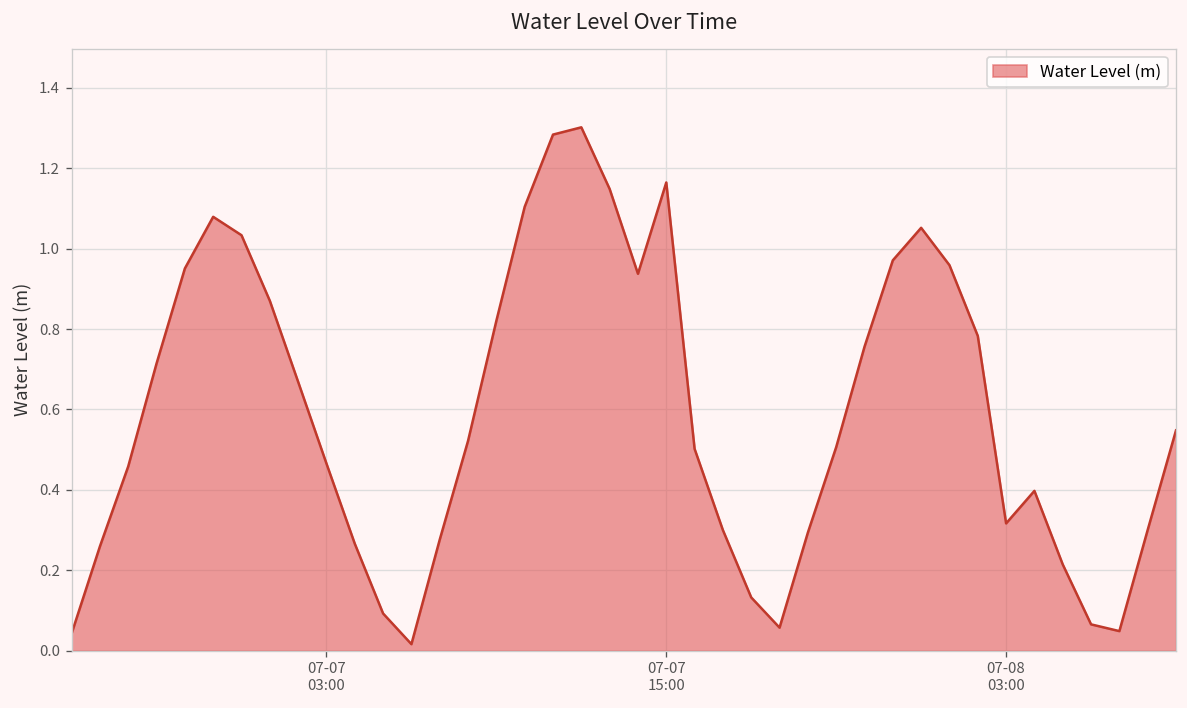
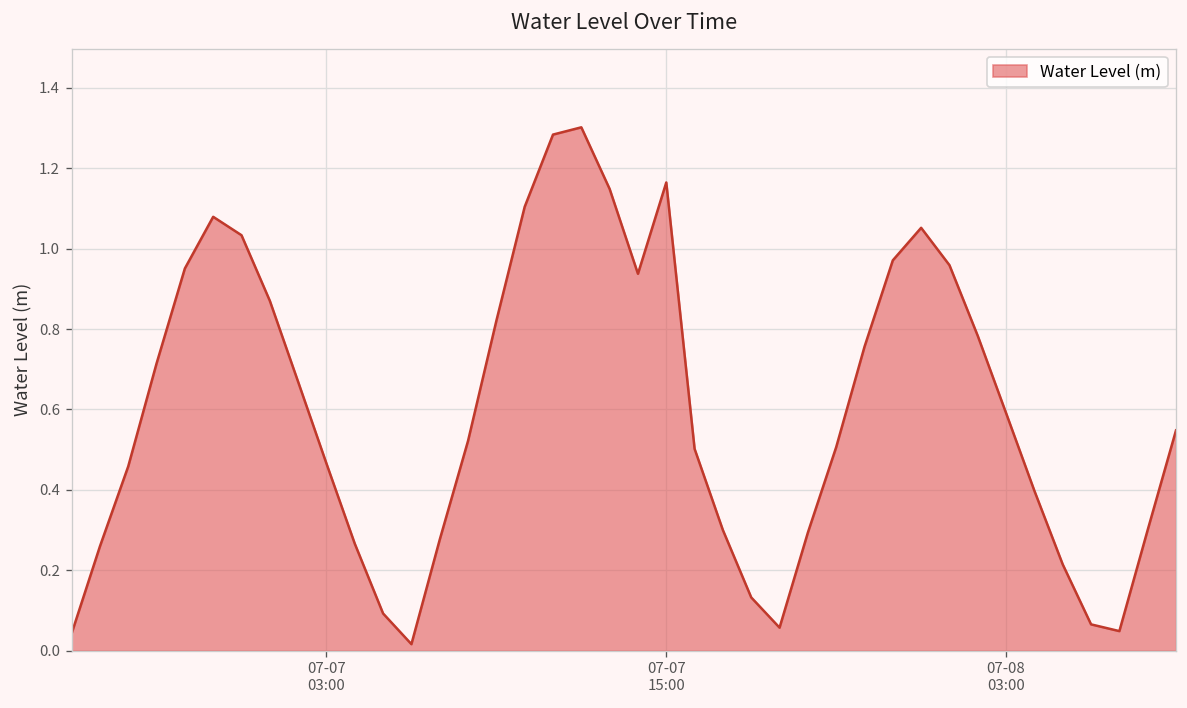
  {
    "07-07 03:00": 0.47,
    "07-07 15:00": 1.16,
-   "07-08 03:00": 0.32
+   "07-08 03:00": 0.59
  }
